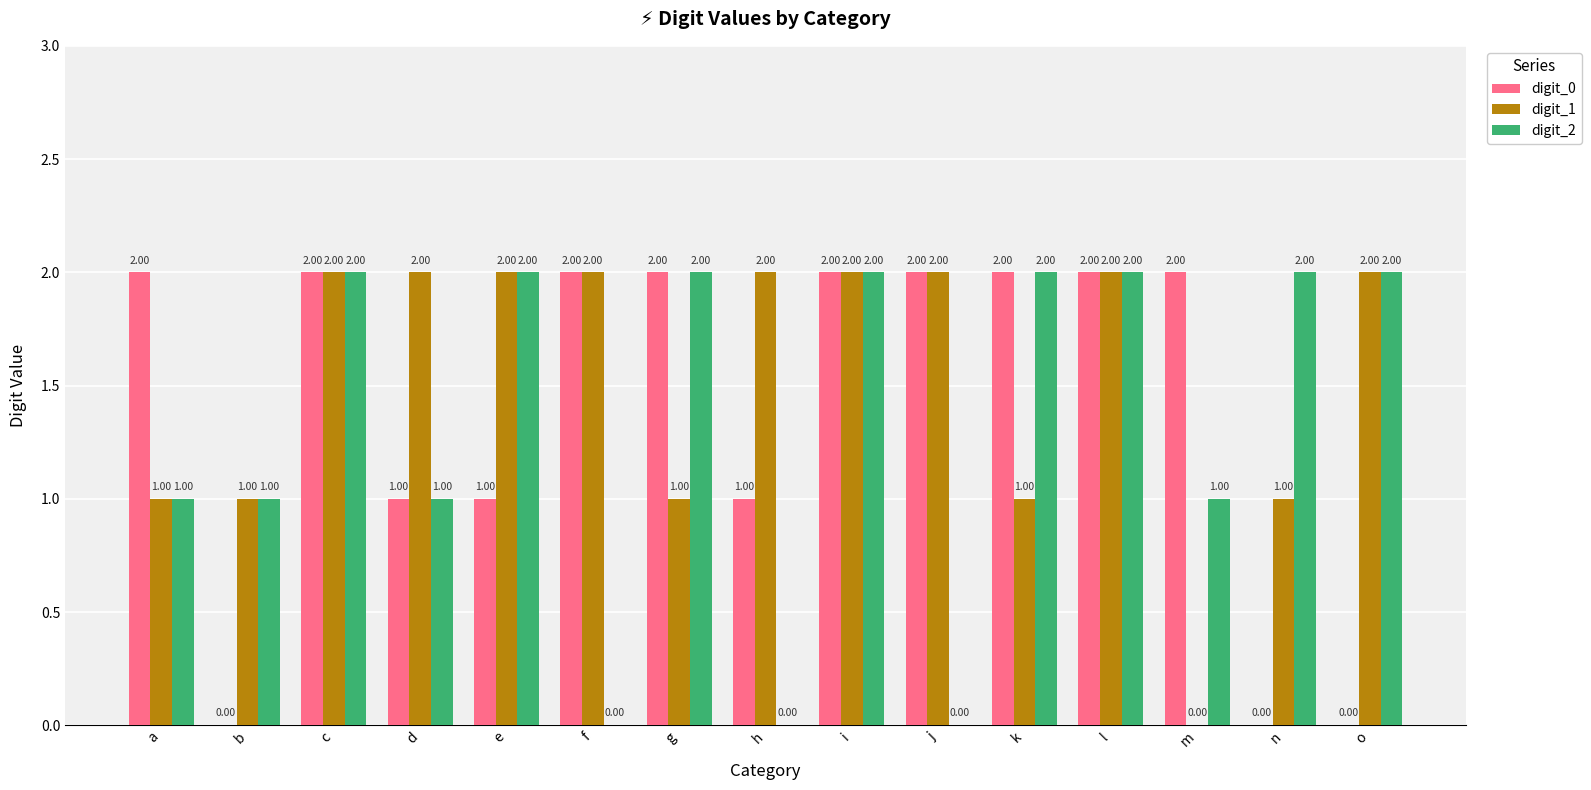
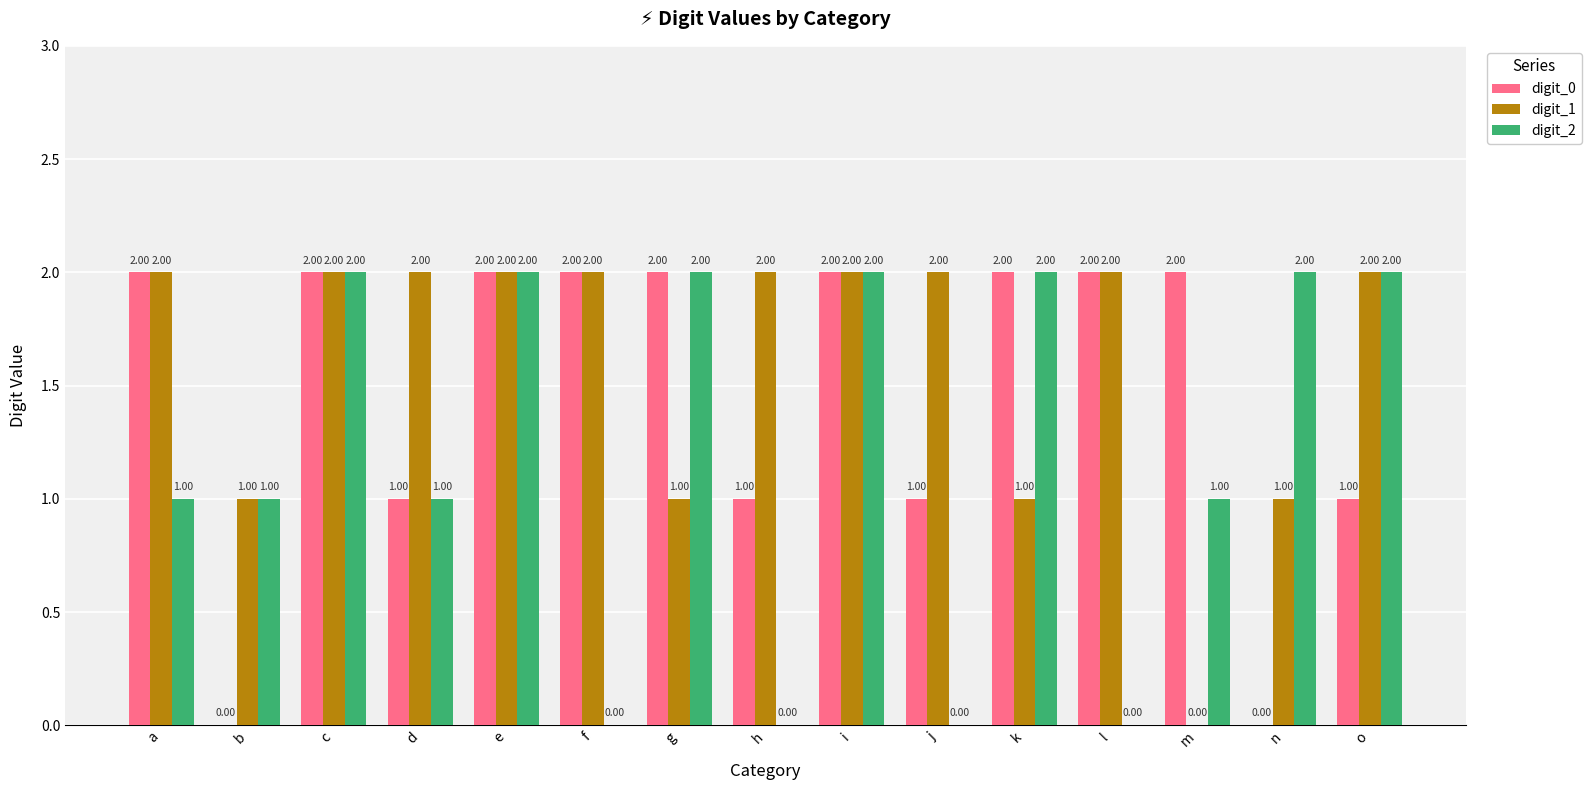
  {
    "digit_0": {
      "a": 2.00,
      "b": 0.00,
      "c": 2.00,
      "d": 1.00,
-     "e": 1.00,
+     "e": 2.00,
      "f": 2.00,
      "g": 2.00,
      "h": 1.00,
      "i": 2.00,
-     "j": 2.00,
+     "j": 1.00,
      "k": 2.00,
      "l": 2.00,
      "m": 2.00,
      "n": 0.00,
-     "o": 0.00
+     "o": 1.00
    },
    "digit_1": {
-     "a": 1.00,
+     "a": 2.00,
      "b": 1.00,
      "c": 2.00,
      "d": 2.00,
      "e": 2.00,
      "f": 2.00,
      "g": 1.00,
      "h": 2.00,
      "i": 2.00,
      "j": 2.00,
      "k": 1.00,
      "l": 2.00,
      "m": 0.00,
      "n": 1.00,
      "o": 2.00
    },
    "digit_2": {
      "a": 1.00,
      "b": 1.00,
      "c": 2.00,
      "d": 1.00,
      "e": 2.00,
      "f": 0.00,
      "g": 2.00,
      "h": 0.00,
      "i": 2.00,
      "j": 0.00,
      "k": 2.00,
-     "l": 2.00,
+     "l": 0.00,
      "m": 1.00,
      "n": 2.00,
      "o": 2.00
    }
  }
